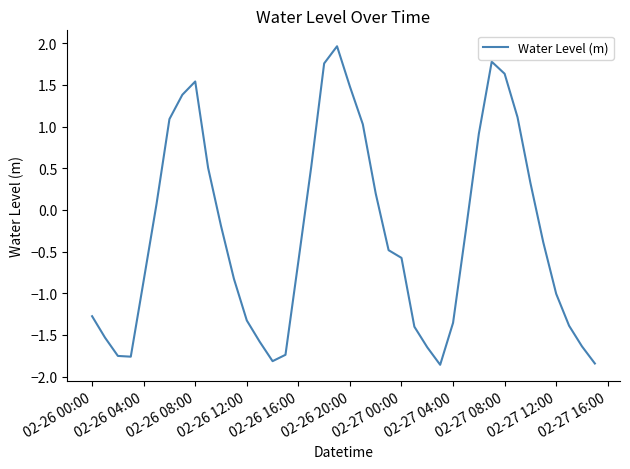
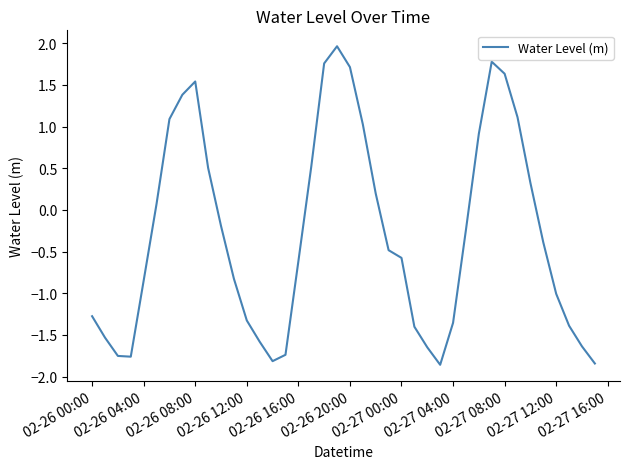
  {
    "02-26 00:00": -1.3,
    "02-26 04:00": -0.8,
    "02-26 08:00": 1.5,
    "02-26 12:00": -1.3,
    "02-26 16:00": -0.6,
-   "02-26 20:00": 1.5,
+   "02-26 20:00": 1.7,
    "02-27 00:00": -0.6,
    "02-27 04:00": -1.4,
    "02-27 08:00": 1.6,
    "02-27 12:00": -1.0
  }
